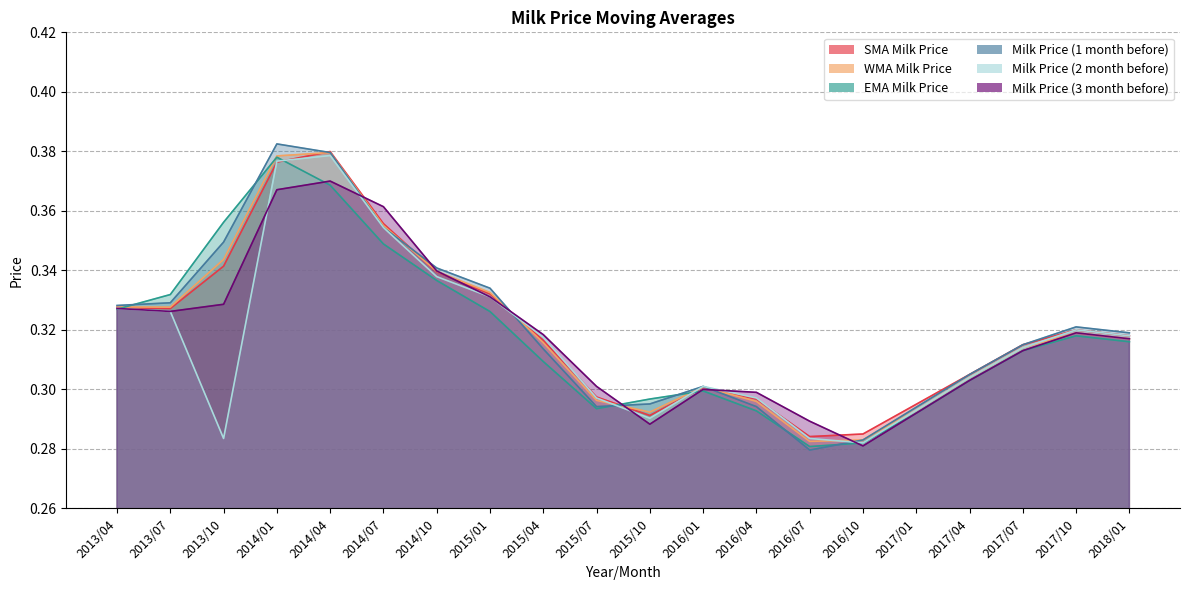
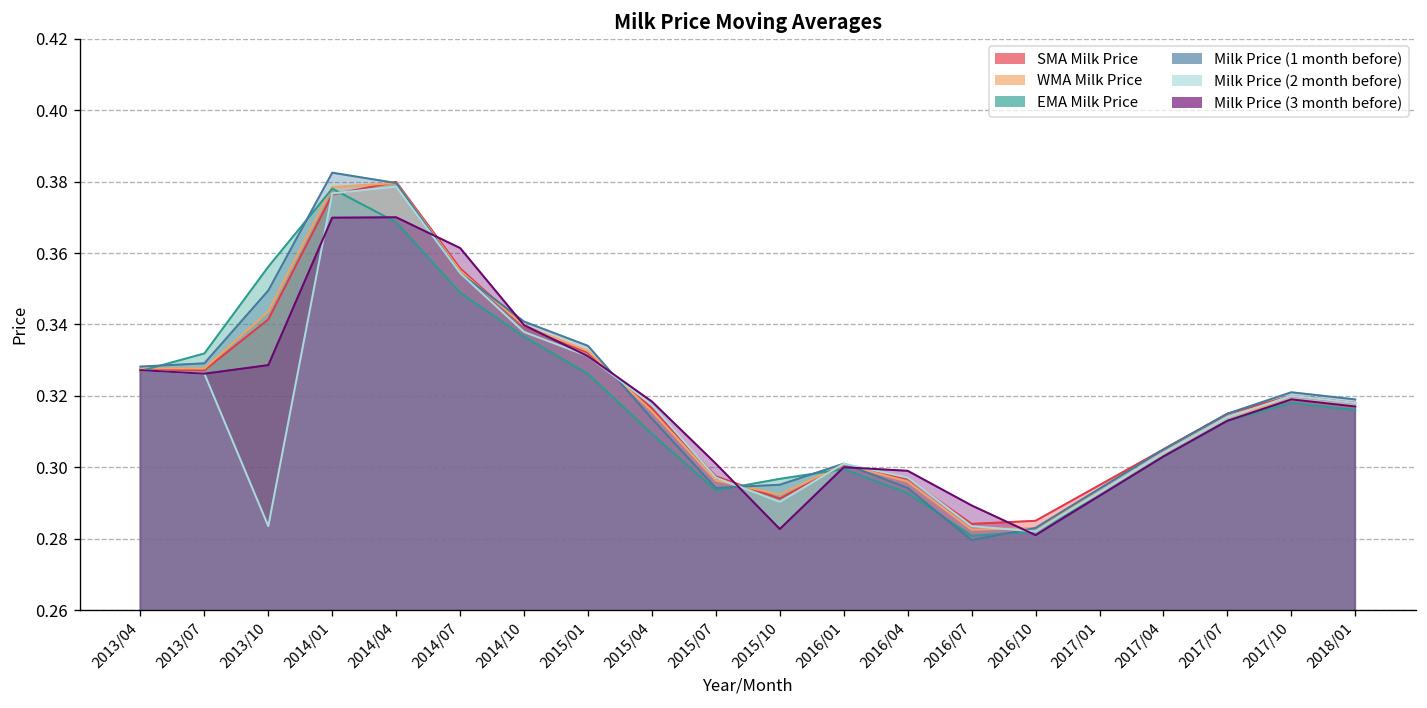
  {
    "Milk Price (2 month before)": {
      "2013/10": 0.284,
      "2014/04": 0.379,
      "2014/10": 0.338,
      "2015/04": 0.318,
      "2015/10": 0.290
    },
    "Milk Price (3 month before)": {
      "2013/10": 0.329,
-     "2014/01": 0.367,
+     "2014/01": 0.370,
      "2014/04": 0.370,
      "2014/07": 0.361,
      "2015/04": 0.318,
      "2015/07": 0.301,
-     "2015/10": 0.288,
+     "2015/10": 0.283,
      "2016/04": 0.299,
      "2016/07": 0.289,
      "2016/10": 0.281
    }
  }
